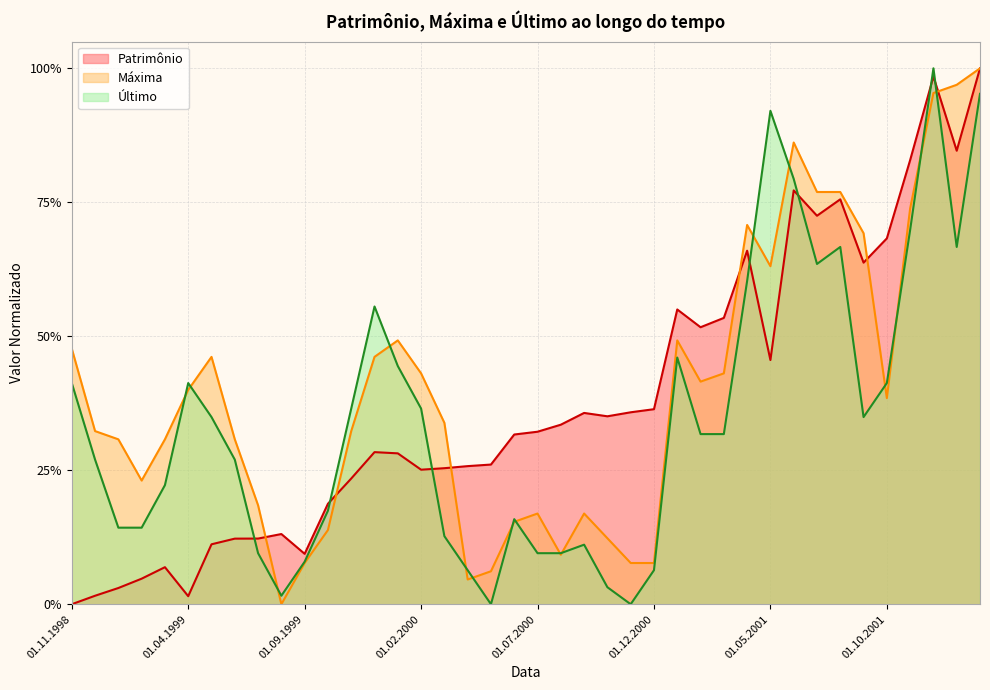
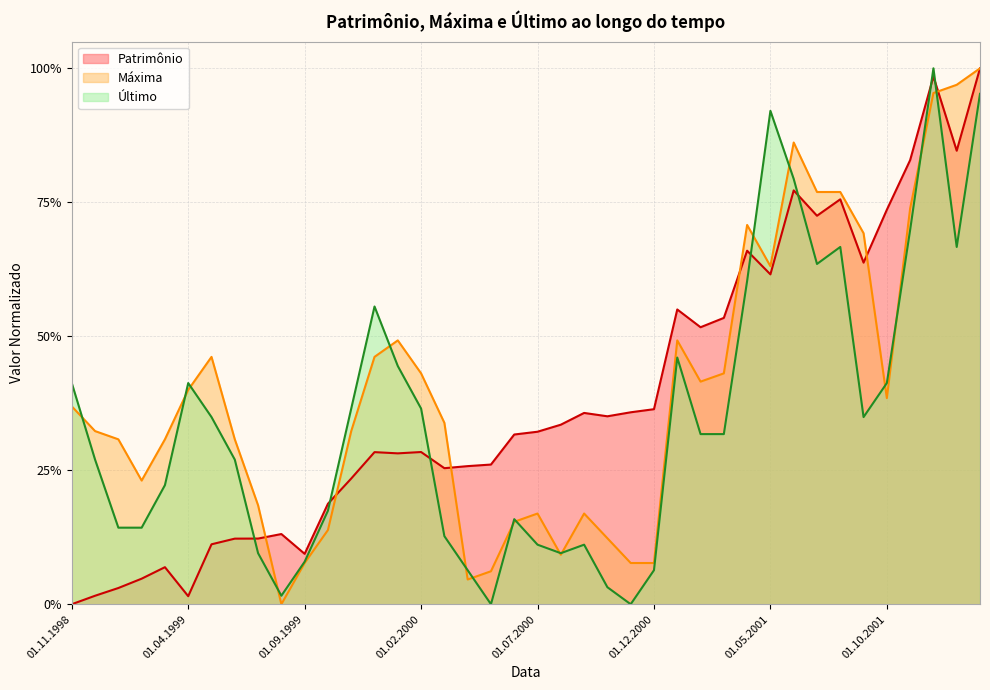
  {
    "Patrimônio": {
      "01.11.1998": "0%",
      "01.04.1999": "1%",
      "01.09.1999": "9%",
-     "01.02.2000": "25%",
+     "01.02.2000": "28%",
      "01.07.2000": "32%",
      "01.12.2000": "36%",
-     "01.05.2001": "46%",
-     "01.10.2001": "68%"
+     "01.05.2001": "62%",
+     "01.10.2001": "74%"
    },
    "Máxima": {
-     "01.11.1998": "48%",
+     "01.11.1998": "37%",
      "01.04.1999": "40%",
      "01.02.2000": "43%",
      "01.07.2000": "17%",
      "01.12.2000": "8%",
      "01.05.2001": "63%",
      "01.10.2001": "38%"
    },
    "Último": {
      "01.11.1998": "41%",
      "01.04.1999": "41%",
      "01.02.2000": "37%",
-     "01.07.2000": "10%",
+     "01.07.2000": "11%",
      "01.12.2000": "6%",
      "01.05.2001": "92%",
      "01.10.2001": "41%"
    }
  }
